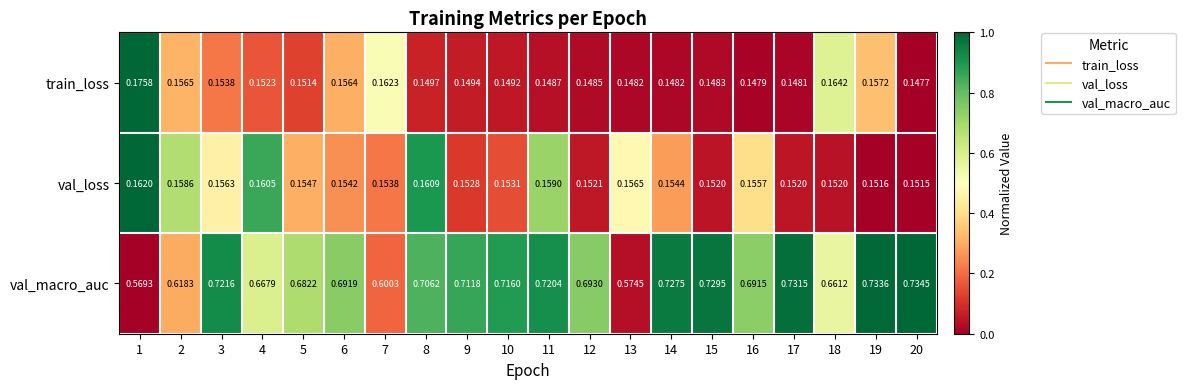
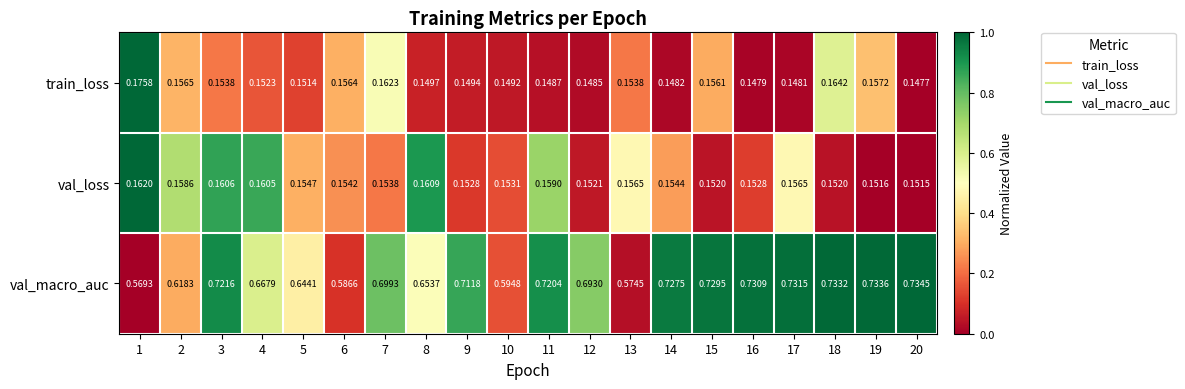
  {
    "train_loss": {
      "1": 0.1758,
      "2": 0.1565,
      "3": 0.1538,
      "4": 0.1523,
      "5": 0.1514,
      "6": 0.1564,
      "7": 0.1623,
      "8": 0.1497,
      "9": 0.1494,
      "10": 0.1492,
      "11": 0.1487,
      "12": 0.1485,
-     "13": 0.1482,
+     "13": 0.1538,
      "14": 0.1482,
-     "15": 0.1483,
+     "15": 0.1561,
      "16": 0.1479,
      "17": 0.1481,
      "18": 0.1642,
      "19": 0.1572,
      "20": 0.1477
    },
    "val_loss": {
      "1": 0.1620,
      "2": 0.1586,
-     "3": 0.1563,
+     "3": 0.1606,
      "4": 0.1605,
      "5": 0.1547,
      "6": 0.1542,
      "7": 0.1538,
      "8": 0.1609,
      "9": 0.1528,
      "10": 0.1531,
      "11": 0.1590,
      "12": 0.1521,
      "13": 0.1565,
      "14": 0.1544,
      "15": 0.1520,
-     "16": 0.1557,
-     "17": 0.1520,
+     "16": 0.1528,
+     "17": 0.1565,
      "18": 0.1520,
      "19": 0.1516,
      "20": 0.1515
    },
    "val_macro_auc": {
      "1": 0.5693,
      "2": 0.6183,
      "3": 0.7216,
      "4": 0.6679,
-     "5": 0.6822,
-     "6": 0.6919,
-     "7": 0.6003,
-     "8": 0.7062,
+     "5": 0.6441,
+     "6": 0.5866,
+     "7": 0.6993,
+     "8": 0.6537,
      "9": 0.7118,
-     "10": 0.7160,
+     "10": 0.5948,
      "11": 0.7204,
      "12": 0.6930,
      "13": 0.5745,
      "14": 0.7275,
      "15": 0.7295,
-     "16": 0.6915,
+     "16": 0.7309,
      "17": 0.7315,
-     "18": 0.6612,
+     "18": 0.7332,
      "19": 0.7336,
      "20": 0.7345
    }
  }
